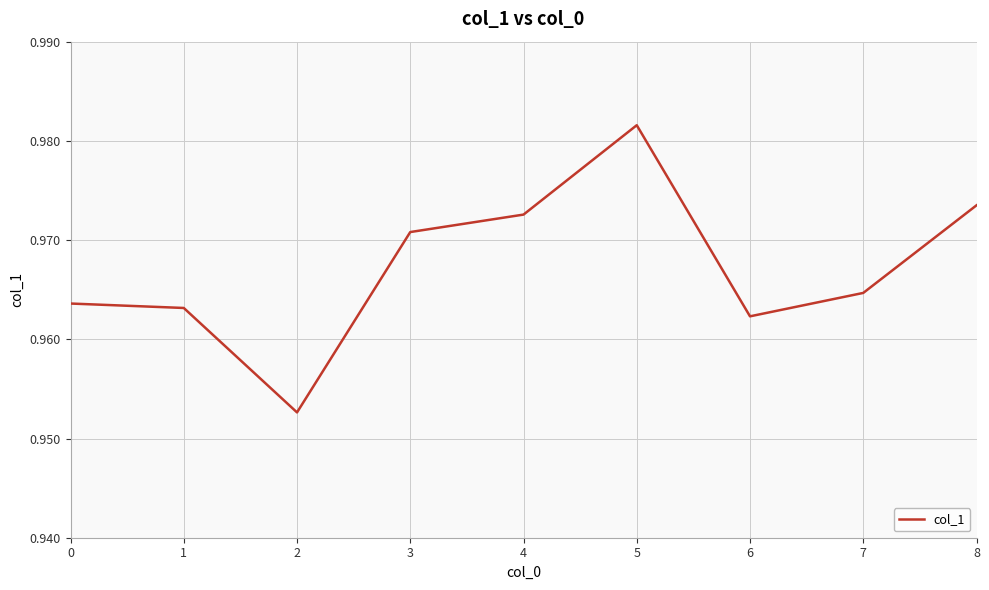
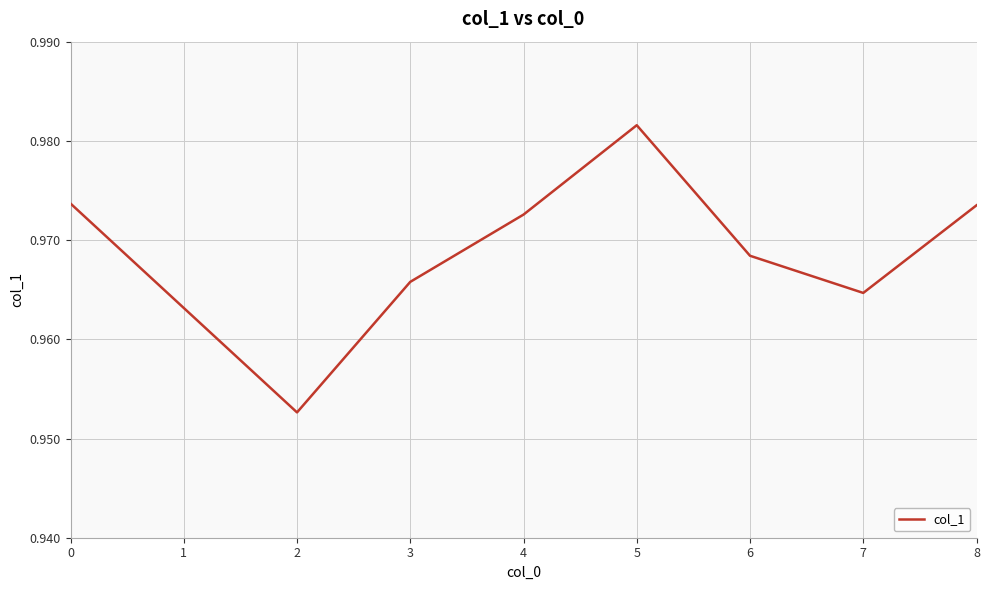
  {
-   "0": 0.964,
+   "0": 0.974,
    "1": 0.963,
    "2": 0.953,
-   "3": 0.971,
+   "3": 0.966,
    "4": 0.973,
    "5": 0.982,
-   "6": 0.962,
+   "6": 0.968,
    "7": 0.965,
    "8": 0.974
  }
